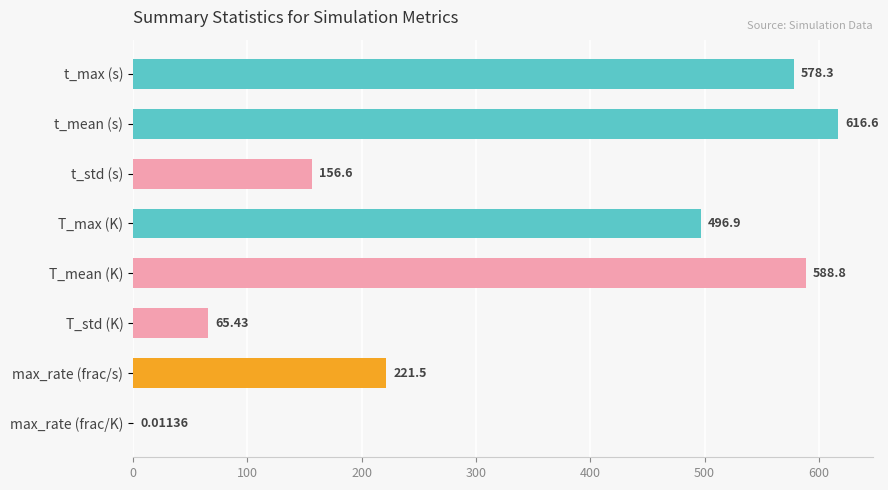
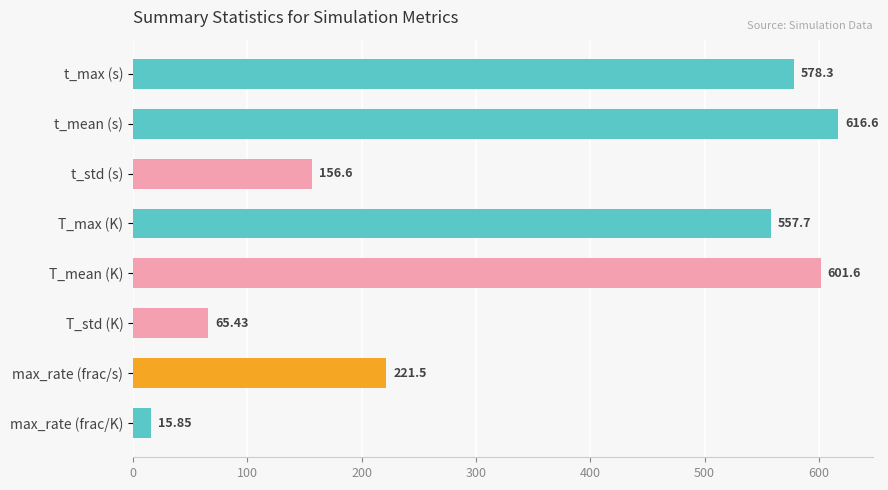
  {
    "t_max (s)": 578.3,
    "t_mean (s)": 616.6,
    "t_std (s)": 156.6,
-   "T_max (K)": 496.9,
-   "T_mean (K)": 588.8,
+   "T_max (K)": 557.7,
+   "T_mean (K)": 601.6,
    "T_std (K)": 65.43,
    "max_rate (frac/s)": 221.5,
-   "max_rate (frac/K)": 0.01136
+   "max_rate (frac/K)": 15.85
  }
